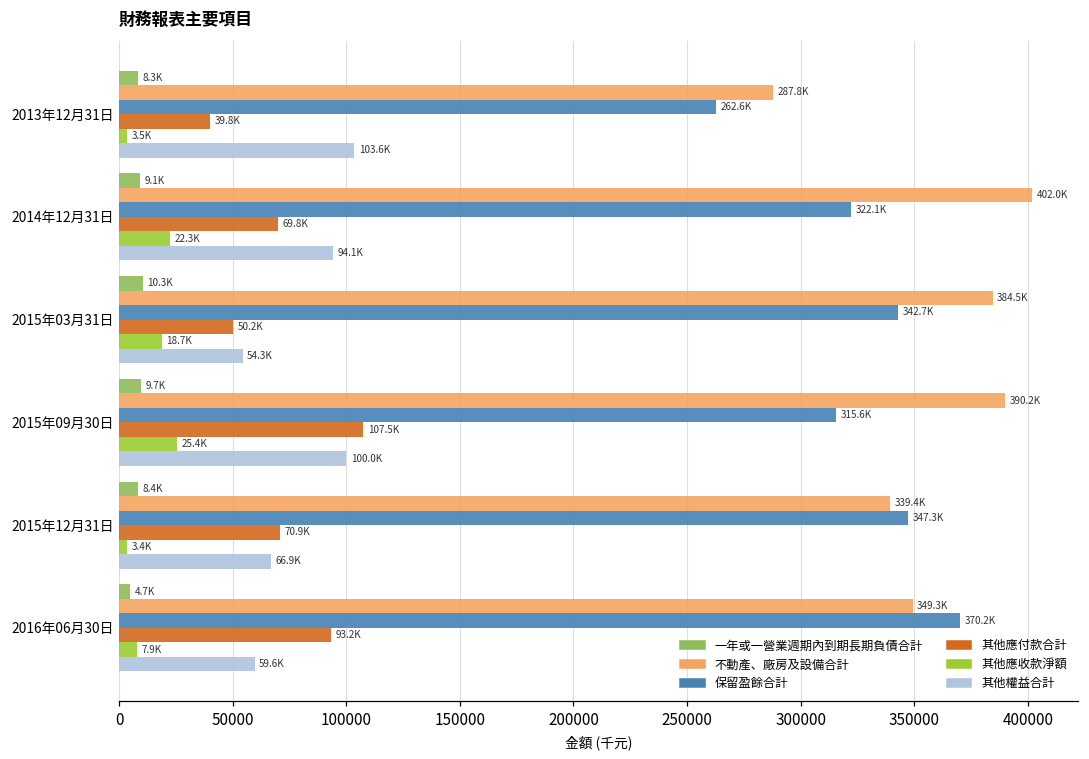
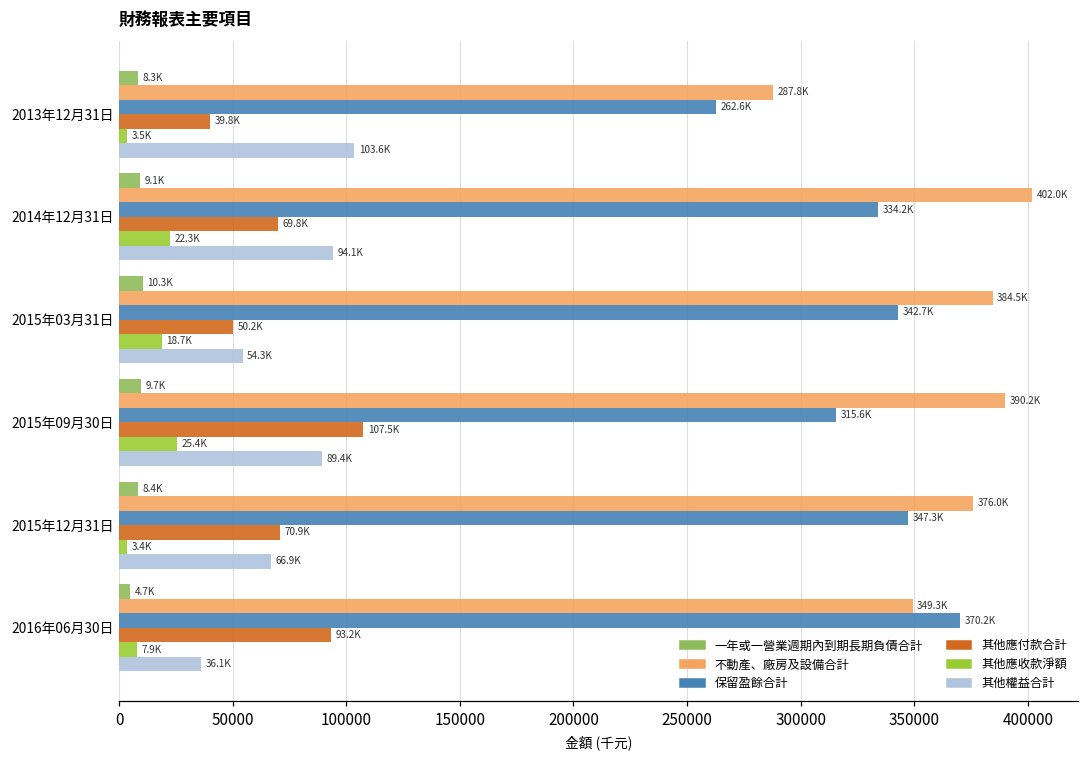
  {
    "不動產、廠房及設備合計": {
      "2013年12月31日": "287.8K",
      "2014年12月31日": "402.0K",
      "2015年03月31日": "384.5K",
      "2015年09月30日": "390.2K",
-     "2015年12月31日": "339.4K",
+     "2015年12月31日": "376.0K",
      "2016年06月30日": "349.3K"
    },
    "保留盈餘合計": {
      "2013年12月31日": "262.6K",
-     "2014年12月31日": "322.1K",
+     "2014年12月31日": "334.2K",
      "2015年03月31日": "342.7K",
      "2015年09月30日": "315.6K",
      "2015年12月31日": "347.3K",
      "2016年06月30日": "370.2K"
    },
    "其他應付款合計": {
      "2013年12月31日": "39.8K",
      "2014年12月31日": "69.8K",
      "2015年03月31日": "50.2K",
      "2015年09月30日": "107.5K",
      "2015年12月31日": "70.9K",
      "2016年06月30日": "93.2K"
    },
    "其他權益合計": {
      "2013年12月31日": "103.6K",
      "2014年12月31日": "94.1K",
      "2015年03月31日": "54.3K",
-     "2015年09月30日": "100.0K",
+     "2015年09月30日": "89.4K",
      "2015年12月31日": "66.9K",
-     "2016年06月30日": "59.6K"
+     "2016年06月30日": "36.1K"
    }
  }
